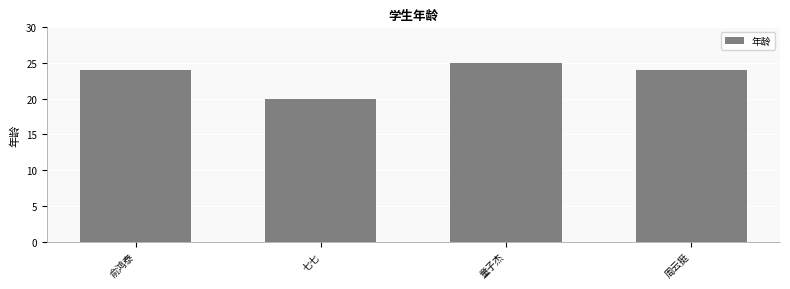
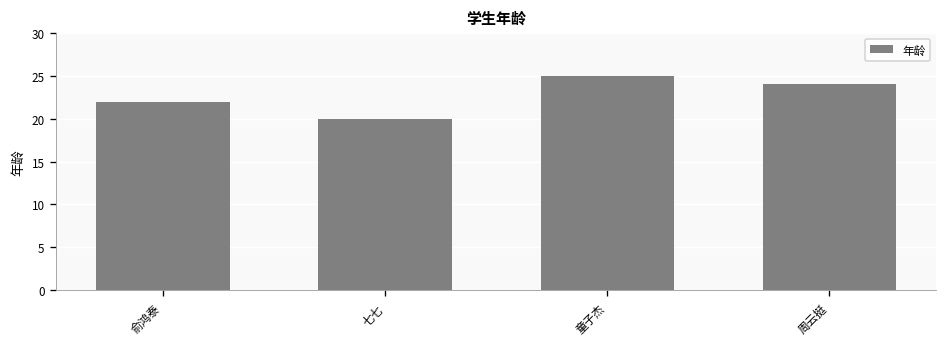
  {
-   "俞鸿泰": 24,
+   "俞鸿泰": 22,
    "七七": 20,
    "童子杰": 25,
    "周云挺": 24
  }
